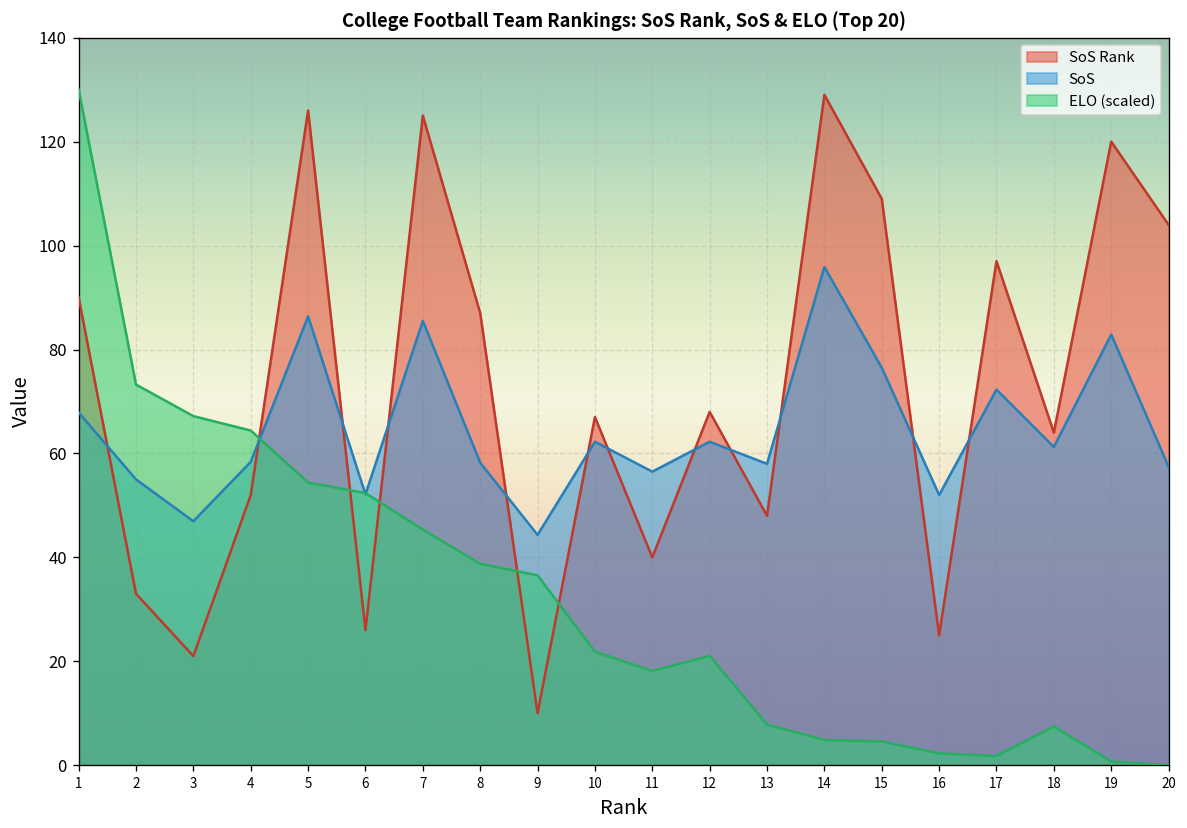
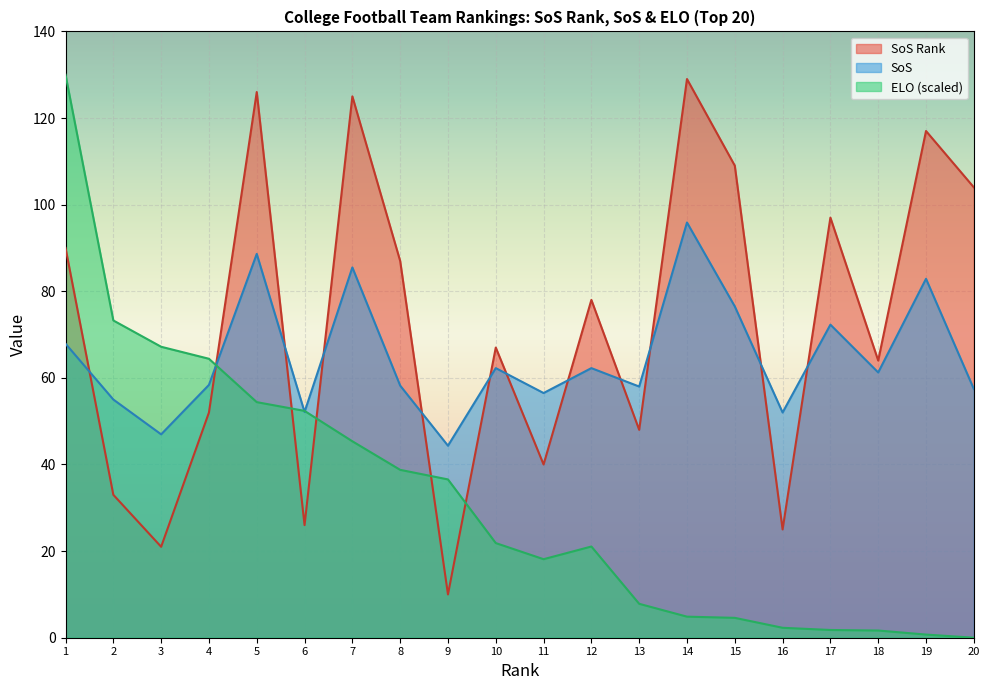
  {
    "SoS Rank": {
      "1": 90,
      "2": 33,
      "3": 21,
      "4": 52,
      "5": 126,
      "6": 26,
      "7": 125,
      "8": 87,
      "9": 10,
      "10": 67,
      "11": 40,
-     "12": 68,
+     "12": 78,
      "13": 48,
      "14": 129,
      "15": 109,
      "16": 25,
      "17": 97,
      "18": 64,
-     "19": 120,
+     "19": 117,
      "20": 104
    },
    "SoS": {
      "1": 68,
      "2": 55,
      "3": 47,
      "4": 58,
-     "5": 86,
+     "5": 89,
      "7": 86,
      "8": 58,
      "9": 44,
      "10": 62,
      "11": 57,
      "12": 62,
      "13": 58,
      "14": 96,
      "15": 77,
      "16": 52,
      "17": 72,
      "18": 61,
      "19": 83,
      "20": 57
    },
    "ELO (scaled)": {
      "1": 130,
      "2": 73,
      "3": 67,
      "4": 64,
      "5": 54,
      "7": 45,
      "8": 39,
      "9": 37,
      "10": 22,
      "11": 18,
      "12": 21,
      "13": 8,
      "14": 5,
      "15": 5,
      "16": 2,
      "17": 2,
-     "18": 7,
+     "18": 2,
      "19": 1,
      "20": 0
    }
  }
